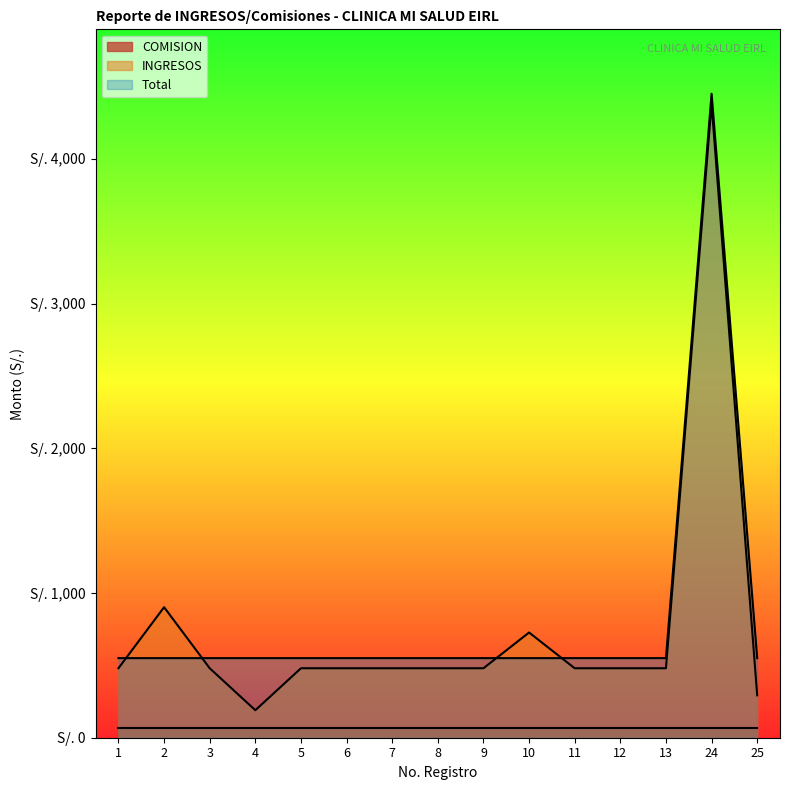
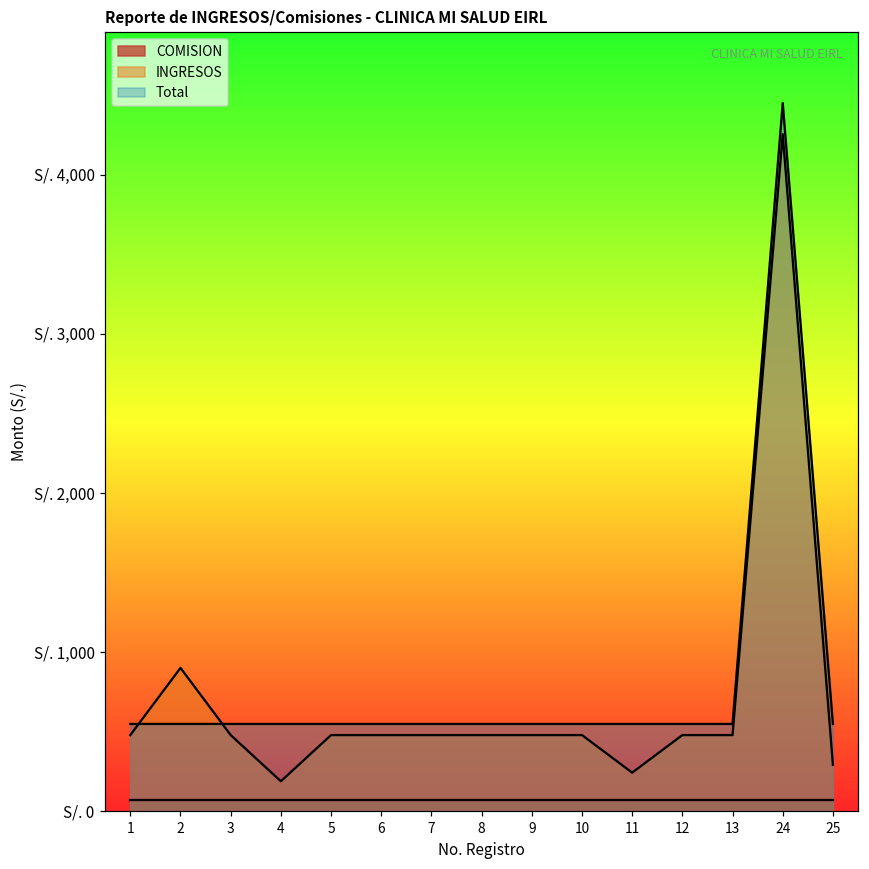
  {
    "COMISION": {
      "1": "S/. 70",
      "2": "S/. 70",
      "3": "S/. 70",
      "4": "S/. 70",
      "5": "S/. 70",
      "6": "S/. 70",
      "7": "S/. 70",
      "8": "S/. 70",
      "9": "S/. 70",
      "10": "S/. 70",
      "11": "S/. 70",
      "12": "S/. 70",
      "13": "S/. 70",
      "24": "S/. 70",
      "25": "S/. 70"
    },
    "INGRESOS": {
      "1": "S/. 480",
      "2": "S/. 900",
      "3": "S/. 480",
      "4": "S/. 190",
      "5": "S/. 480",
      "6": "S/. 480",
      "7": "S/. 480",
      "8": "S/. 480",
      "9": "S/. 480",
-     "10": "S/. 730",
-     "11": "S/. 480",
+     "10": "S/. 480",
+     "11": "S/. 240",
      "12": "S/. 480",
      "13": "S/. 480",
-     "24": "S/. 4,380",
+     "24": "S/. 4,260",
      "25": "S/. 290"
    },
    "Total": {
      "1": "S/. 550",
      "2": "S/. 550",
      "3": "S/. 550",
      "4": "S/. 550",
      "5": "S/. 550",
      "6": "S/. 550",
      "7": "S/. 550",
      "8": "S/. 550",
      "9": "S/. 550",
      "10": "S/. 550",
      "11": "S/. 550",
      "12": "S/. 550",
      "13": "S/. 550",
      "24": "S/. 4,450",
      "25": "S/. 550"
    }
  }
